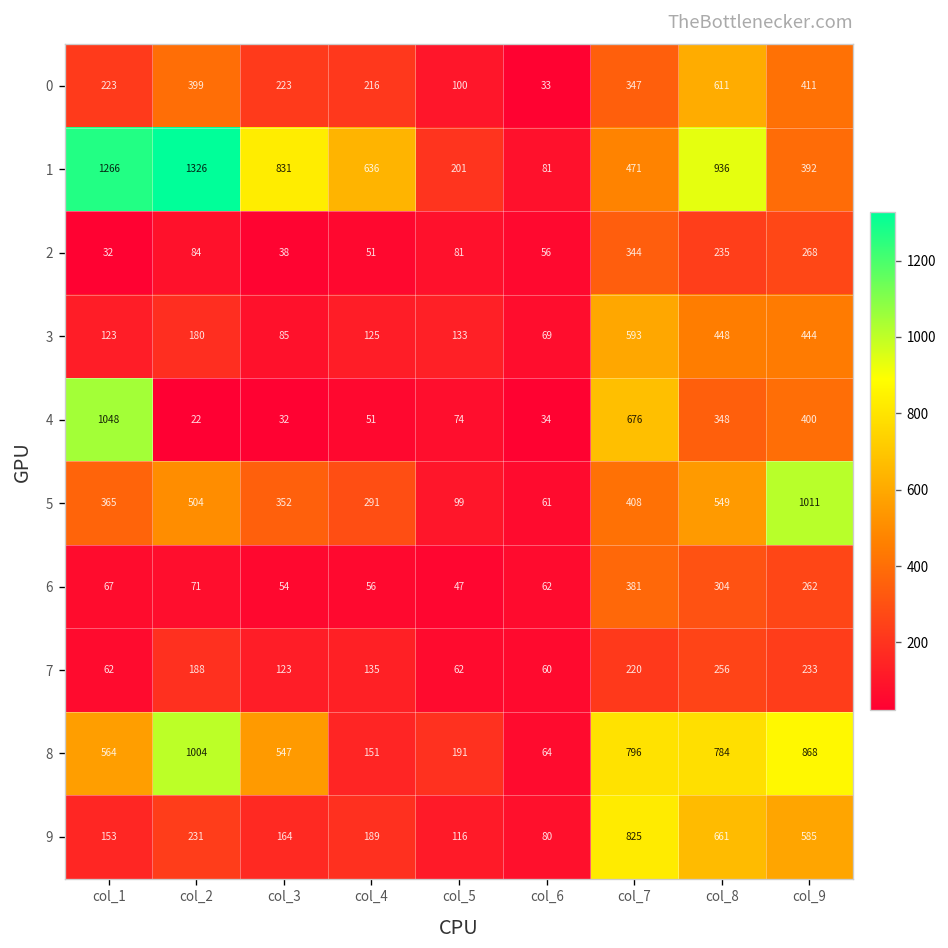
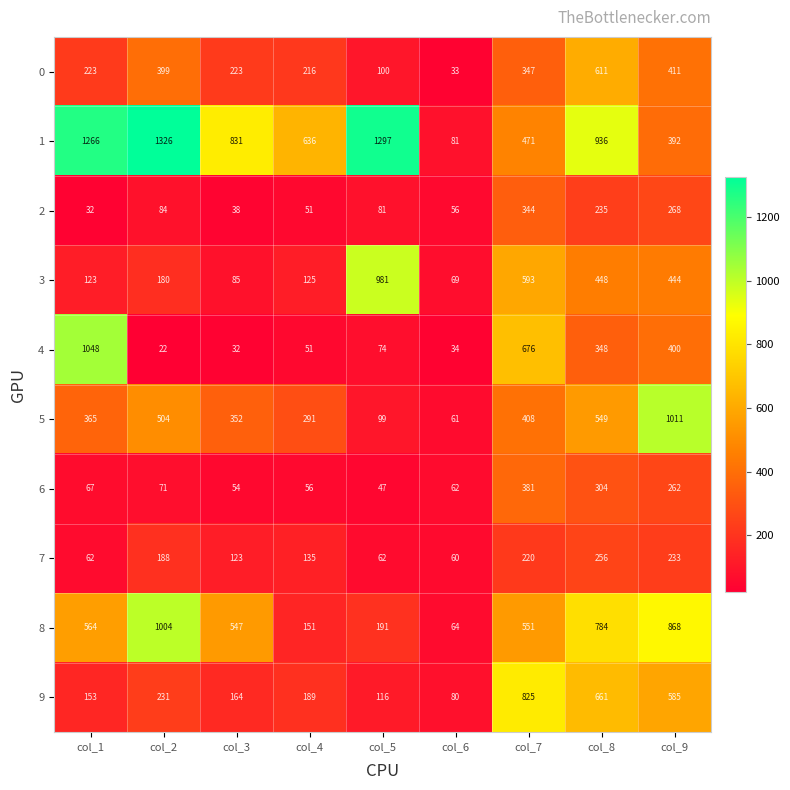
  {
    "0": {
      "col_1": 223,
      "col_2": 399,
      "col_3": 223,
      "col_4": 216,
      "col_5": 100,
      "col_6": 33,
      "col_7": 347,
      "col_8": 611,
      "col_9": 411
    },
    "1": {
      "col_1": 1266,
      "col_2": 1326,
      "col_3": 831,
      "col_4": 636,
-     "col_5": 201,
+     "col_5": 1297,
      "col_6": 81,
      "col_7": 471,
      "col_8": 936,
      "col_9": 392
    },
    "2": {
      "col_1": 32,
      "col_2": 84,
      "col_3": 38,
      "col_4": 51,
      "col_5": 81,
      "col_6": 56,
      "col_7": 344,
      "col_8": 235,
      "col_9": 268
    },
    "3": {
      "col_1": 123,
      "col_2": 180,
      "col_3": 85,
      "col_4": 125,
-     "col_5": 133,
+     "col_5": 981,
      "col_6": 69,
      "col_7": 593,
      "col_8": 448,
      "col_9": 444
    },
    "4": {
      "col_1": 1048,
      "col_2": 22,
      "col_3": 32,
      "col_4": 51,
      "col_5": 74,
      "col_6": 34,
      "col_7": 676,
      "col_8": 348,
      "col_9": 400
    },
    "5": {
      "col_1": 365,
      "col_2": 504,
      "col_3": 352,
      "col_4": 291,
      "col_5": 99,
      "col_6": 61,
      "col_7": 408,
      "col_8": 549,
      "col_9": 1011
    },
    "6": {
      "col_1": 67,
      "col_2": 71,
      "col_3": 54,
      "col_4": 56,
      "col_5": 47,
      "col_6": 62,
      "col_7": 381,
      "col_8": 304,
      "col_9": 262
    },
    "7": {
      "col_1": 62,
      "col_2": 188,
      "col_3": 123,
      "col_4": 135,
      "col_5": 62,
      "col_6": 60,
      "col_7": 220,
      "col_8": 256,
      "col_9": 233
    },
    "8": {
      "col_1": 564,
      "col_2": 1004,
      "col_3": 547,
      "col_4": 151,
      "col_5": 191,
      "col_6": 64,
-     "col_7": 796,
+     "col_7": 551,
      "col_8": 784,
      "col_9": 868
    },
    "9": {
      "col_1": 153,
      "col_2": 231,
      "col_3": 164,
      "col_4": 189,
      "col_5": 116,
      "col_6": 80,
      "col_7": 825,
      "col_8": 661,
      "col_9": 585
    }
  }
